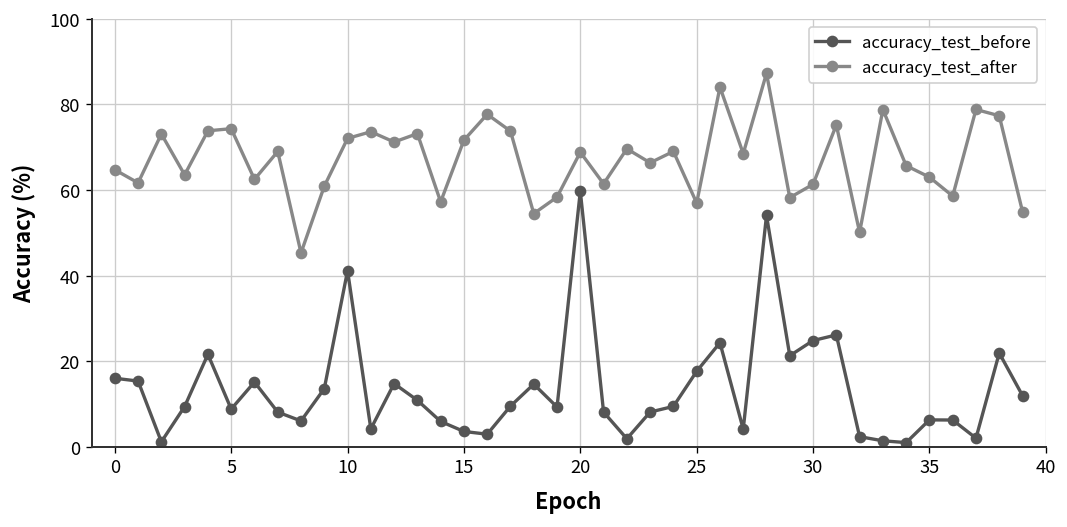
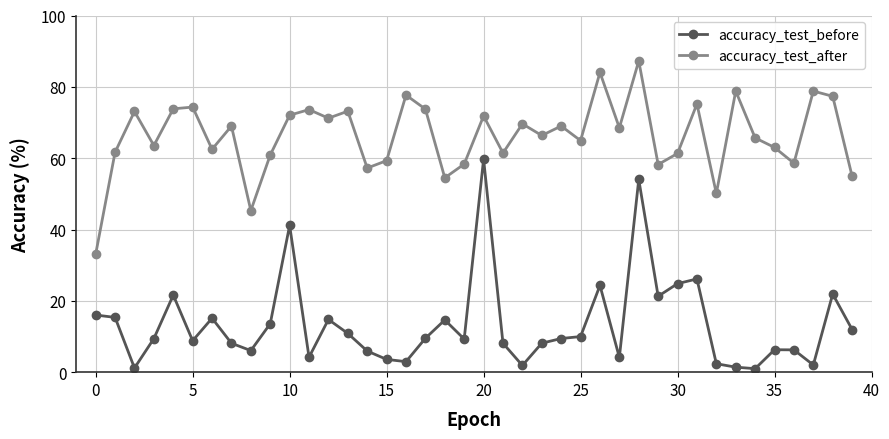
  {
    "accuracy_test_before": {
      "0": 16,
      "5": 9,
      "10": 41,
      "15": 4,
      "20": 60,
-     "25": 18,
+     "25": 10,
      "30": 25,
      "35": 6
    },
    "accuracy_test_after": {
-     "0": 65,
+     "0": 33,
      "5": 74,
      "10": 72,
-     "15": 72,
-     "20": 69,
-     "25": 57,
+     "15": 59,
+     "20": 72,
+     "25": 65,
      "30": 61,
      "35": 63
    }
  }
